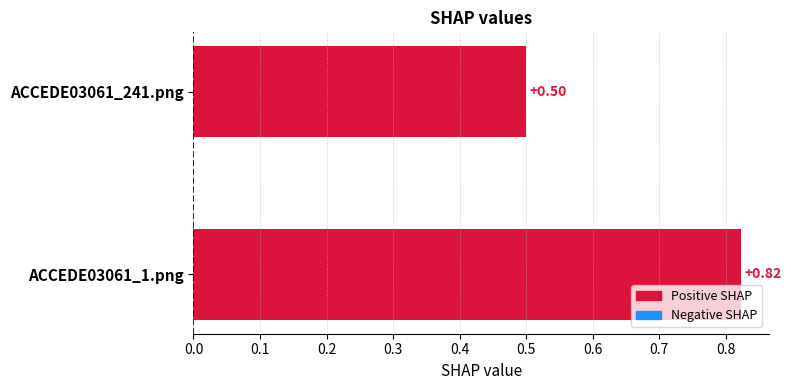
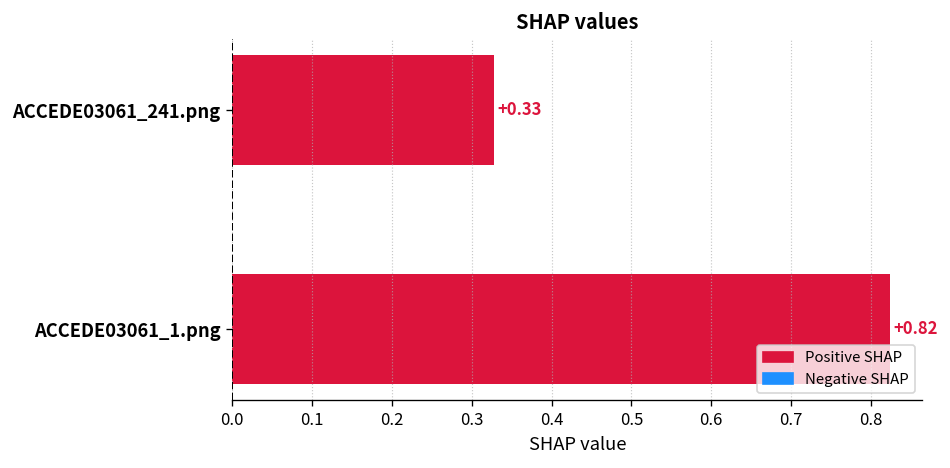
  {
-   "ACCEDE03061_241.png": "+0.50",
+   "ACCEDE03061_241.png": "+0.33",
    "ACCEDE03061_1.png": "+0.82"
  }
